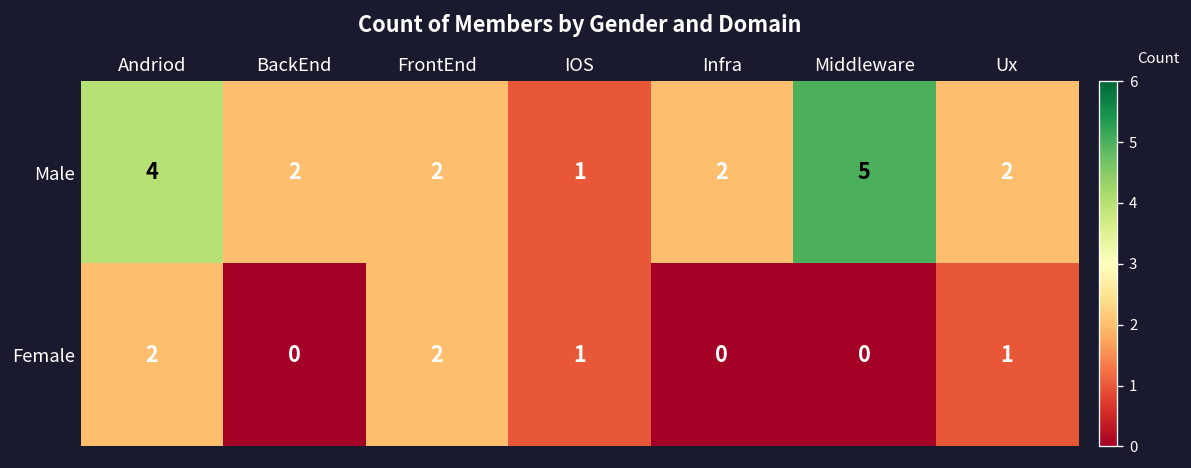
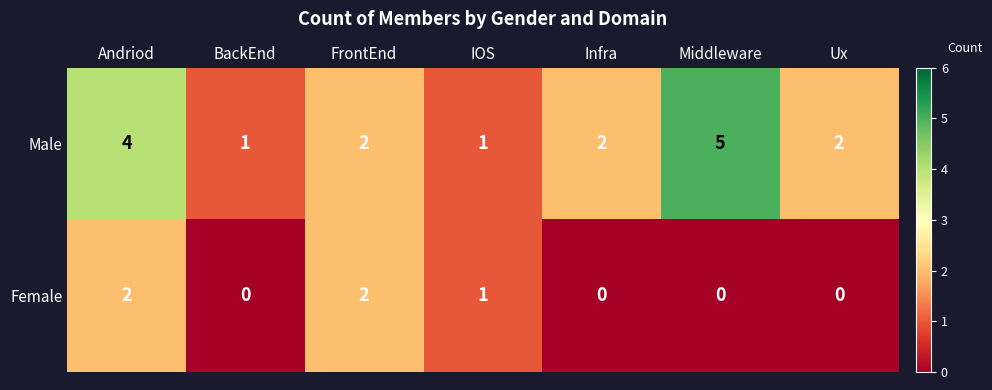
  {
    "Male": {
      "Andriod": 4,
-     "BackEnd": 2,
+     "BackEnd": 1,
      "FrontEnd": 2,
      "IOS": 1,
      "Infra": 2,
      "Middleware": 5,
      "Ux": 2
    },
    "Female": {
      "Andriod": 2,
      "BackEnd": 0,
      "FrontEnd": 2,
      "IOS": 1,
      "Infra": 0,
      "Middleware": 0,
-     "Ux": 1
+     "Ux": 0
    }
  }
